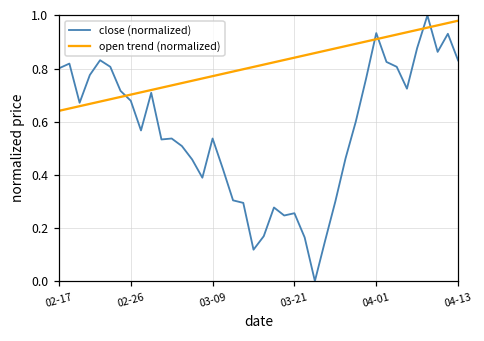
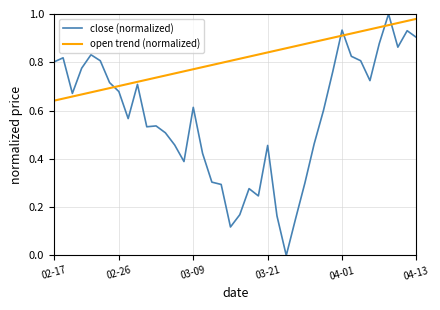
  {
    "close (normalized)": {
      "02-17": 0.80,
      "02-26": 0.68,
-     "03-09": 0.54,
-     "03-21": 0.26,
+     "03-09": 0.61,
+     "03-21": 0.46,
      "04-01": 0.93,
-     "04-13": 0.83
+     "04-13": 0.90
    },
    "open trend (normalized)": {
      "02-17": 0.64,
      "02-26": 0.70,
      "03-09": 0.77,
      "03-21": 0.84,
      "04-01": 0.91,
      "04-13": 0.98
    }
  }
